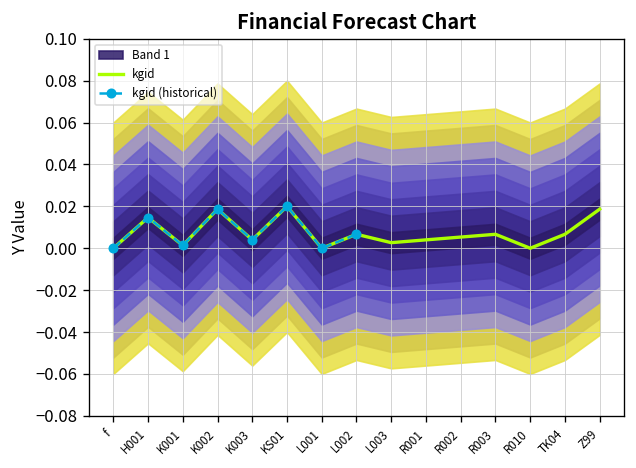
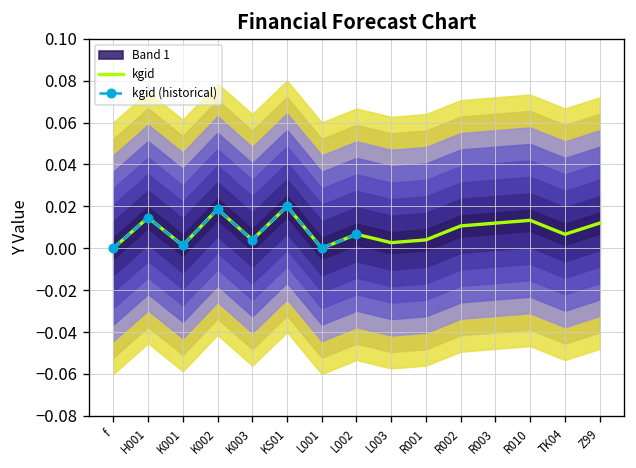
  {
    "kgid": {
      "L003": 0.003,
      "R001": 0.004,
-     "R002": 0.005,
-     "R003": 0.007,
-     "R010": 0.000,
+     "R002": 0.011,
+     "R003": 0.012,
+     "R010": 0.013,
      "TK04": 0.007,
-     "Z99": 0.019
+     "Z99": 0.012
    }
  }
